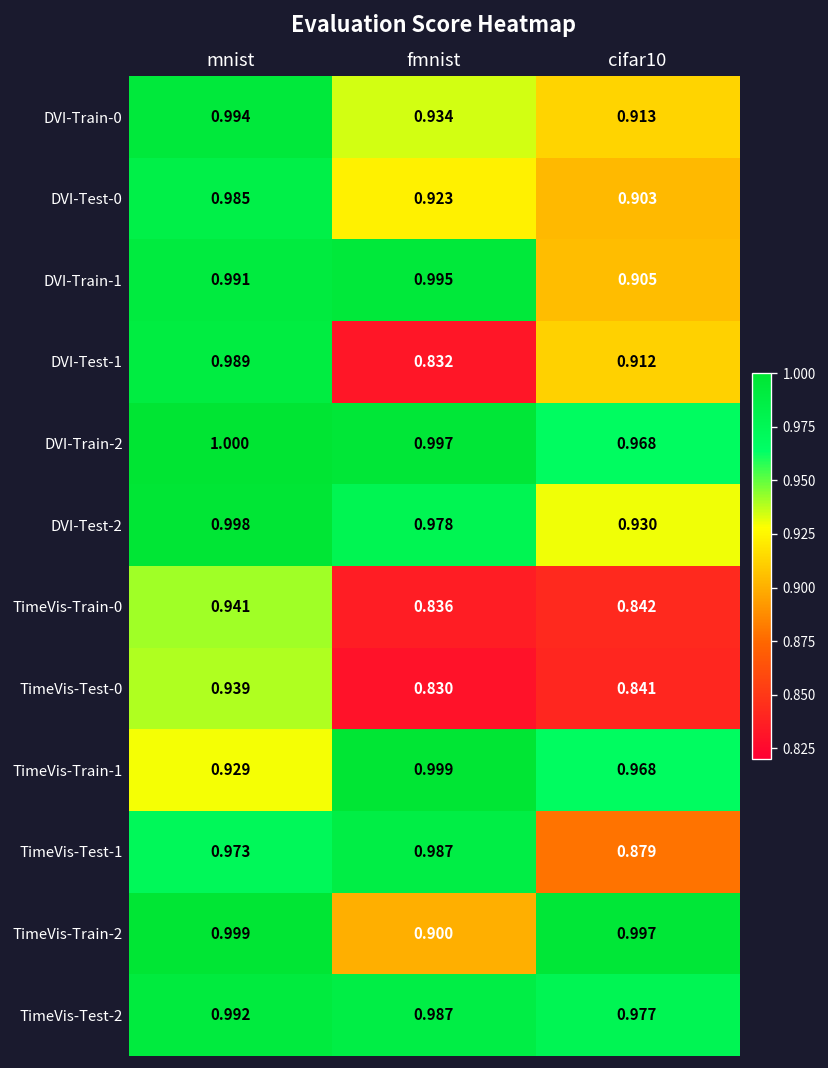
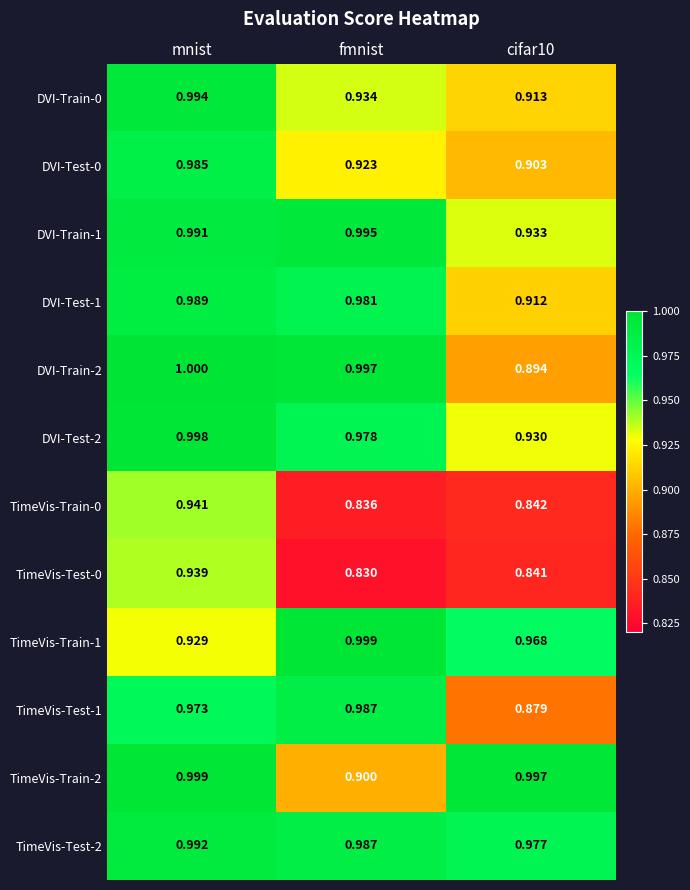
  {
    "DVI-Train-0": {
      "mnist": 0.994,
      "fmnist": 0.934,
      "cifar10": 0.913
    },
    "DVI-Test-0": {
      "mnist": 0.985,
      "fmnist": 0.923,
      "cifar10": 0.903
    },
    "DVI-Train-1": {
      "mnist": 0.991,
      "fmnist": 0.995,
-     "cifar10": 0.905
+     "cifar10": 0.933
    },
    "DVI-Test-1": {
      "mnist": 0.989,
-     "fmnist": 0.832,
+     "fmnist": 0.981,
      "cifar10": 0.912
    },
    "DVI-Train-2": {
      "mnist": 1.000,
      "fmnist": 0.997,
-     "cifar10": 0.968
+     "cifar10": 0.894
    },
    "DVI-Test-2": {
      "mnist": 0.998,
      "fmnist": 0.978,
      "cifar10": 0.930
    },
    "TimeVis-Train-0": {
      "mnist": 0.941,
      "fmnist": 0.836,
      "cifar10": 0.842
    },
    "TimeVis-Test-0": {
      "mnist": 0.939,
      "fmnist": 0.830,
      "cifar10": 0.841
    },
    "TimeVis-Train-1": {
      "mnist": 0.929,
      "fmnist": 0.999,
      "cifar10": 0.968
    },
    "TimeVis-Test-1": {
      "mnist": 0.973,
      "fmnist": 0.987,
      "cifar10": 0.879
    },
    "TimeVis-Train-2": {
      "mnist": 0.999,
      "fmnist": 0.900,
      "cifar10": 0.997
    },
    "TimeVis-Test-2": {
      "mnist": 0.992,
      "fmnist": 0.987,
      "cifar10": 0.977
    }
  }
